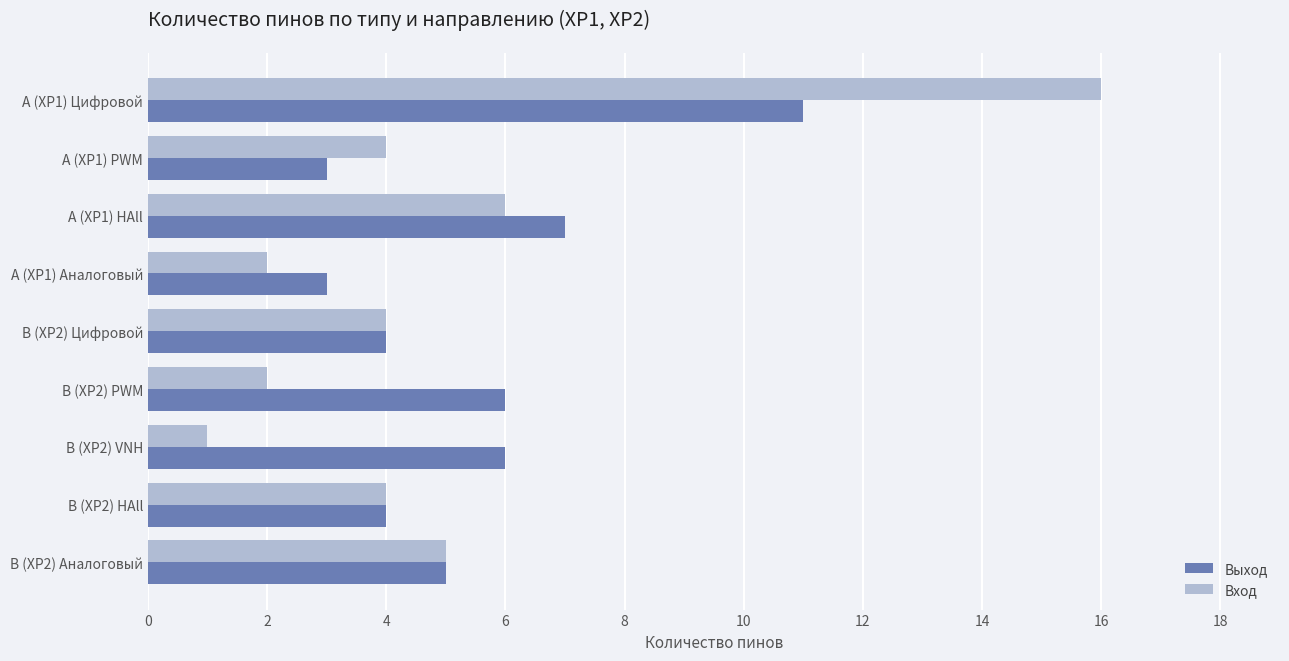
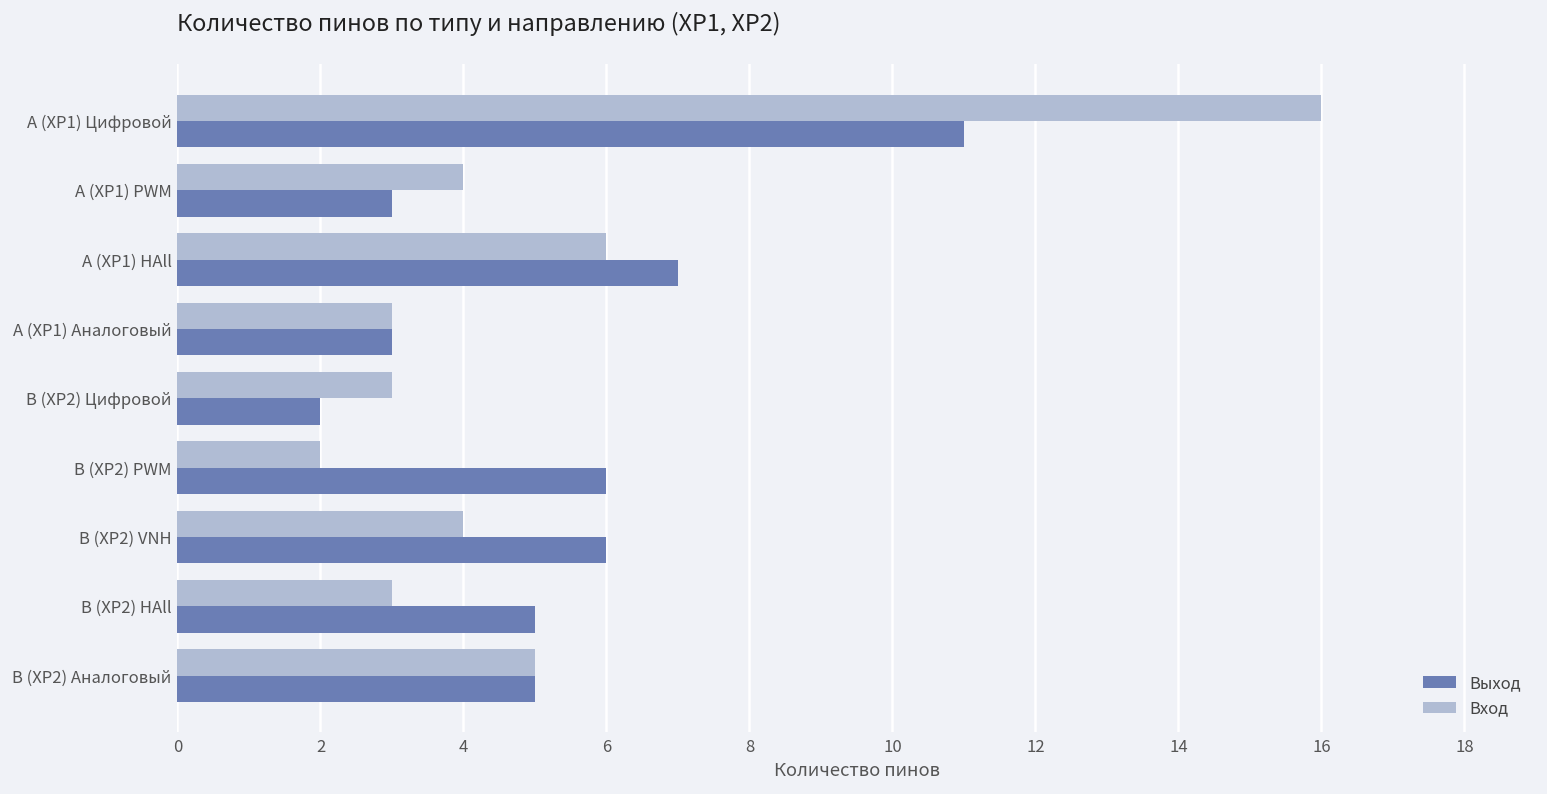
  {
    "Выход": {
      "A (XP1) Цифровой": 11,
      "A (XP1) PWM": 3,
      "A (XP1) HAll": 7,
      "A (XP1) Аналоговый": 3,
-     "B (XP2) Цифровой": 4,
+     "B (XP2) Цифровой": 2,
      "B (XP2) PWM": 6,
      "B (XP2) VNH": 6,
-     "B (XP2) HAll": 4,
+     "B (XP2) HAll": 5,
      "B (XP2) Аналоговый": 5
    },
    "Вход": {
      "A (XP1) Цифровой": 16,
      "A (XP1) PWM": 4,
      "A (XP1) HAll": 6,
-     "A (XP1) Аналоговый": 2,
-     "B (XP2) Цифровой": 4,
+     "A (XP1) Аналоговый": 3,
+     "B (XP2) Цифровой": 3,
      "B (XP2) PWM": 2,
-     "B (XP2) VNH": 1,
-     "B (XP2) HAll": 4,
+     "B (XP2) VNH": 4,
+     "B (XP2) HAll": 3,
      "B (XP2) Аналоговый": 5
    }
  }
